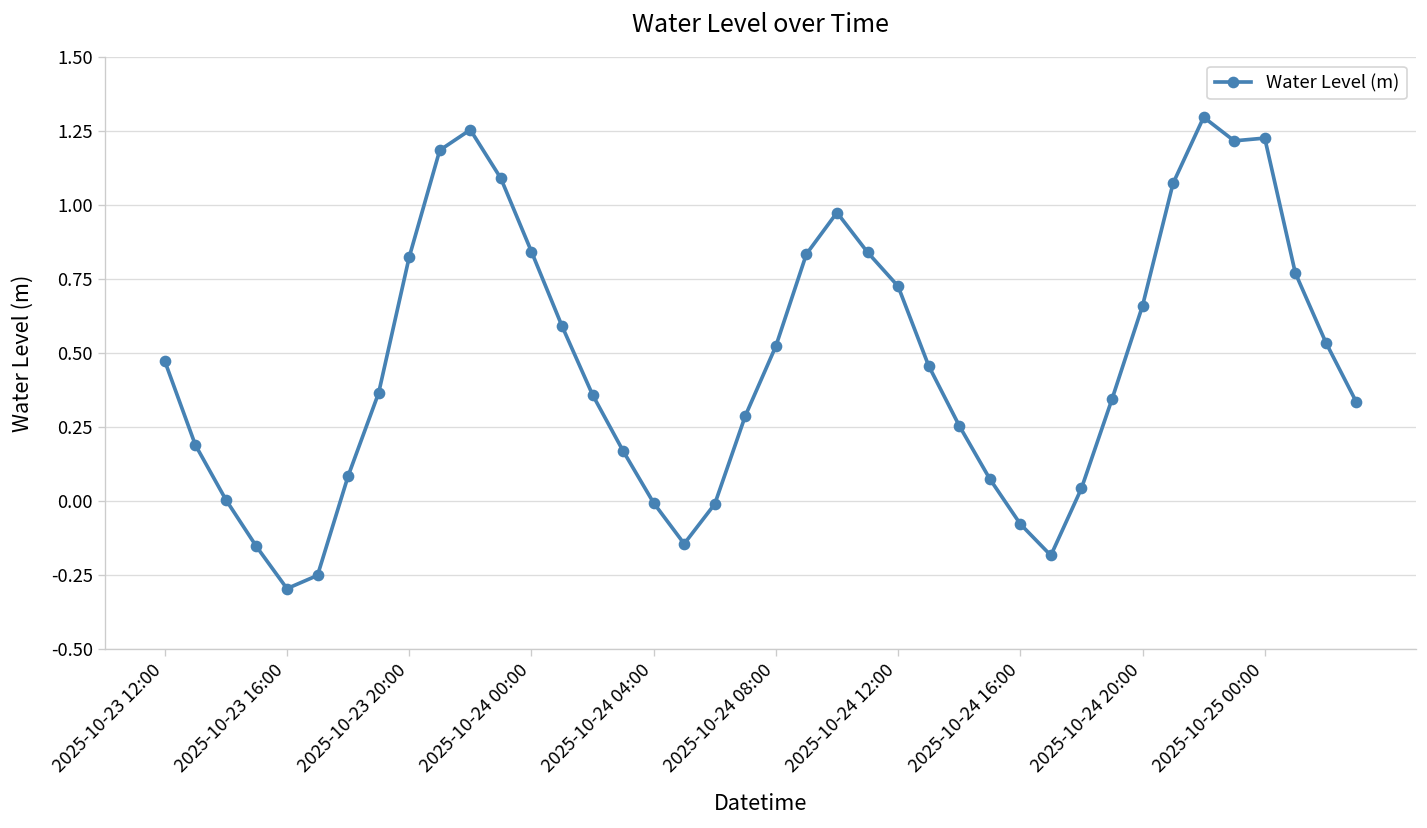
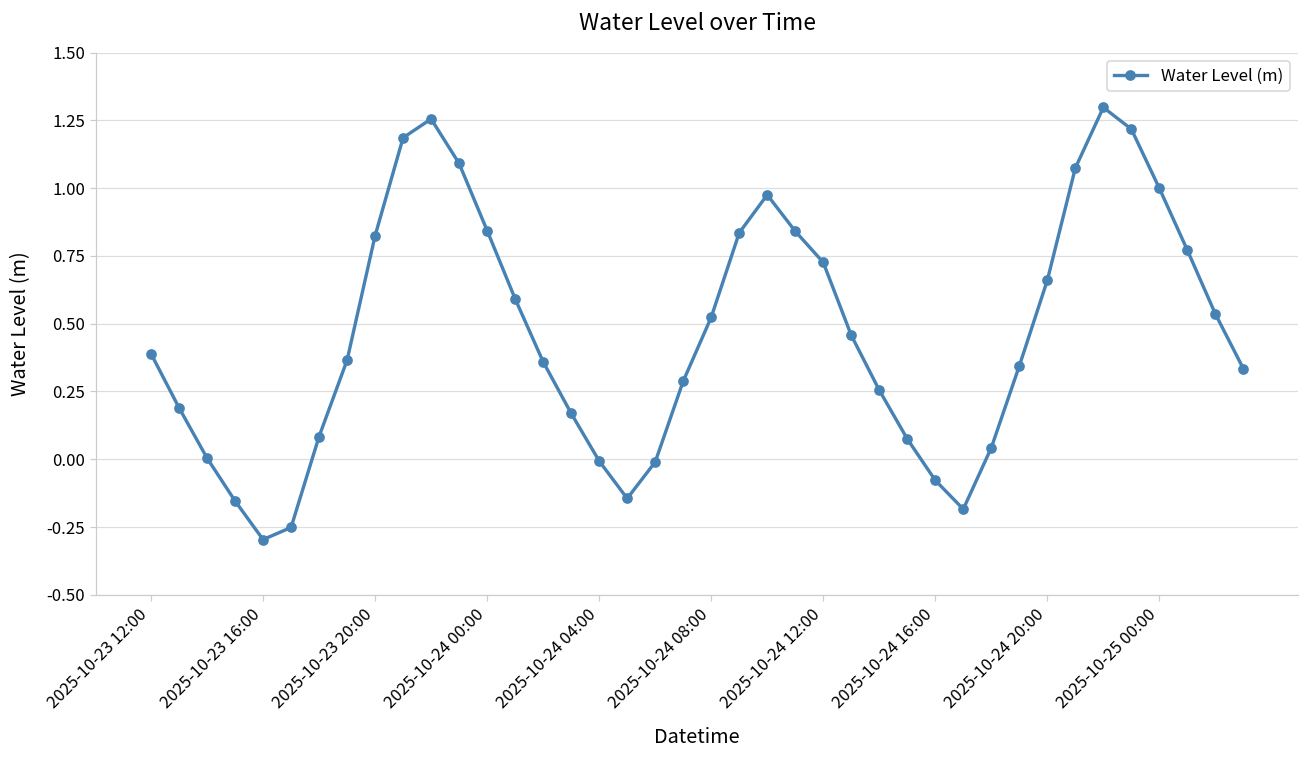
  {
-   "2025-10-23 12:00": 0.47,
+   "2025-10-23 12:00": 0.39,
    "2025-10-23 16:00": -0.30,
    "2025-10-23 20:00": 0.82,
    "2025-10-24 00:00": 0.84,
    "2025-10-24 04:00": -0.01,
    "2025-10-24 08:00": 0.52,
    "2025-10-24 12:00": 0.73,
    "2025-10-24 16:00": -0.08,
    "2025-10-24 20:00": 0.66,
-   "2025-10-25 00:00": 1.23
+   "2025-10-25 00:00": 1.00
  }
